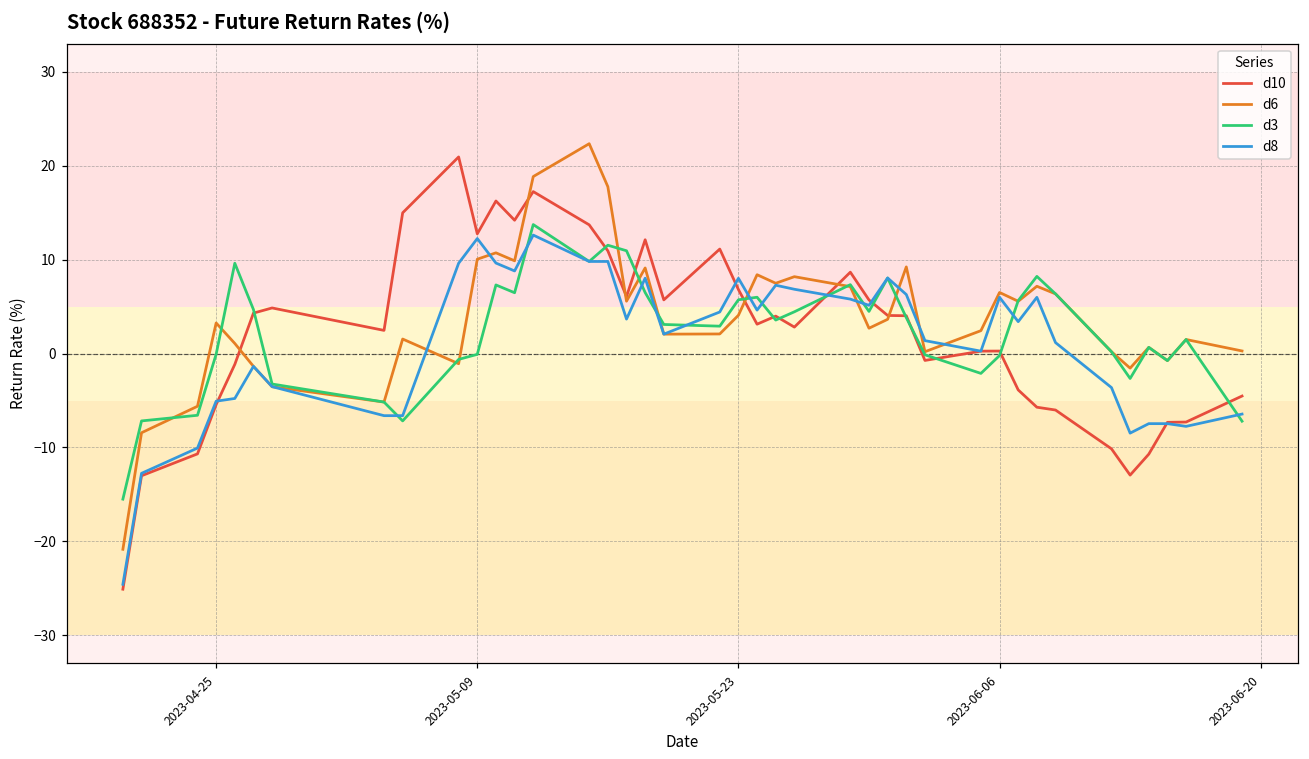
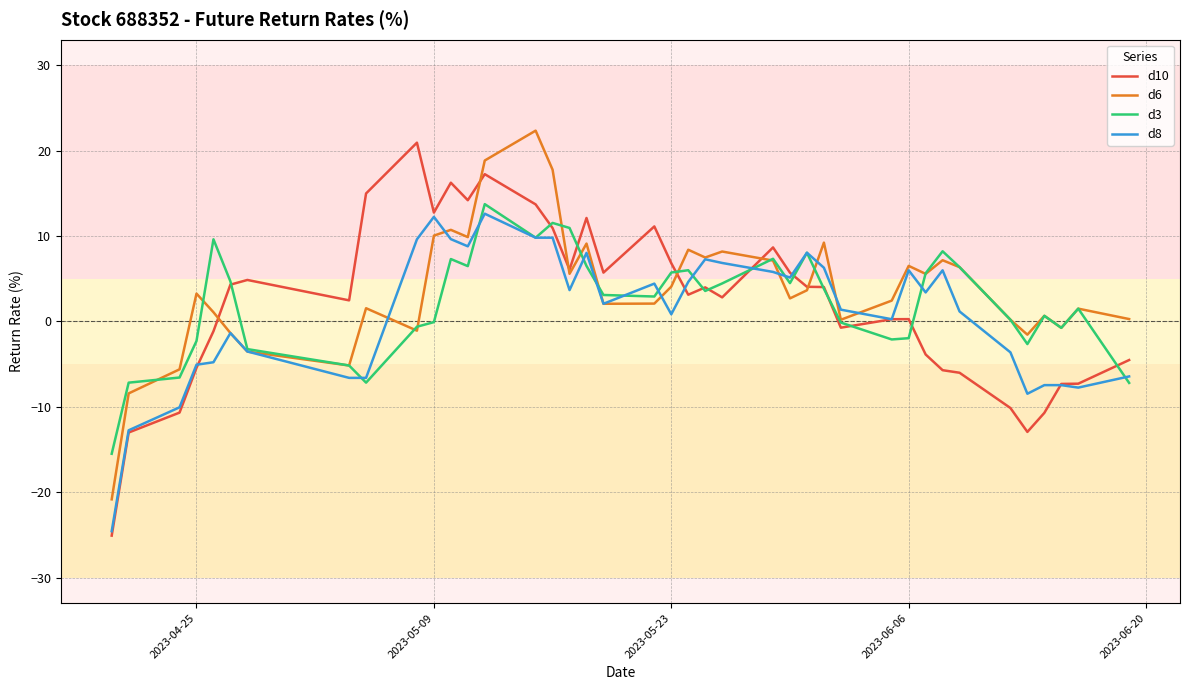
  {
    "d3": {
-     "2023-04-25": 0,
+     "2023-04-25": -2,
      "2023-05-09": 0,
      "2023-05-23": 6,
-     "2023-06-06": 0
+     "2023-06-06": -2
    },
    "d8": {
      "2023-04-25": -5,
      "2023-05-09": 12,
-     "2023-05-23": 8,
+     "2023-05-23": 1,
      "2023-06-06": 6
    }
  }
